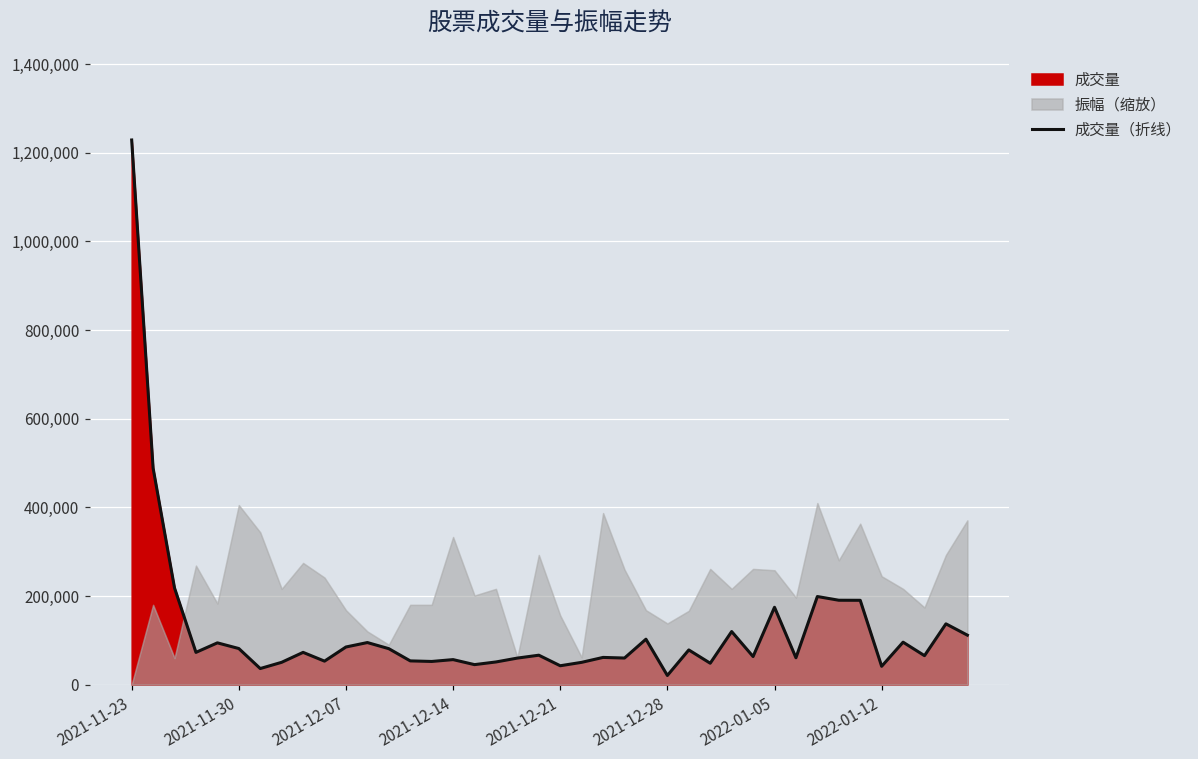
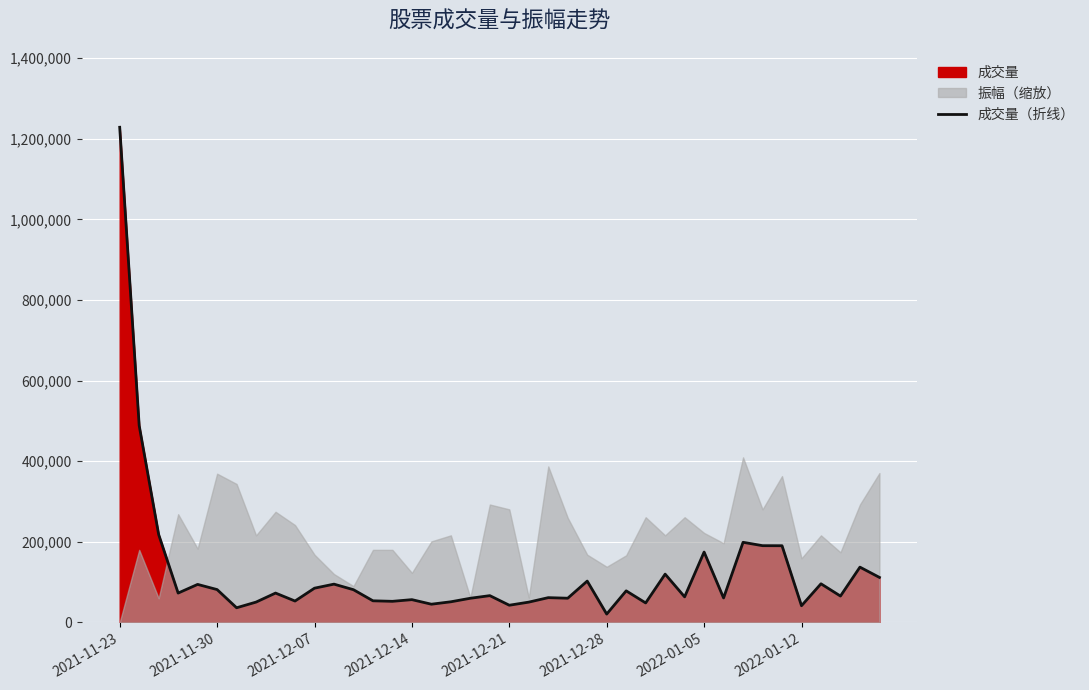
  {
    "成交量": {
      "2021-11-23": "1,230,000",
      "2021-11-30": "80,000",
      "2021-12-07": "80,000",
      "2021-12-14": "60,000",
      "2021-12-21": "40,000",
      "2021-12-28": "20,000",
      "2022-01-05": "170,000",
      "2022-01-12": "40,000"
    },
    "振幅（缩放）": {
      "2021-11-23": "0",
-     "2021-11-30": "410,000",
+     "2021-11-30": "370,000",
      "2021-12-07": "170,000",
-     "2021-12-14": "330,000",
-     "2021-12-21": "160,000",
+     "2021-12-14": "120,000",
+     "2021-12-21": "280,000",
      "2021-12-28": "140,000",
-     "2022-01-05": "260,000",
-     "2022-01-12": "240,000"
+     "2022-01-05": "220,000",
+     "2022-01-12": "160,000"
    }
  }
